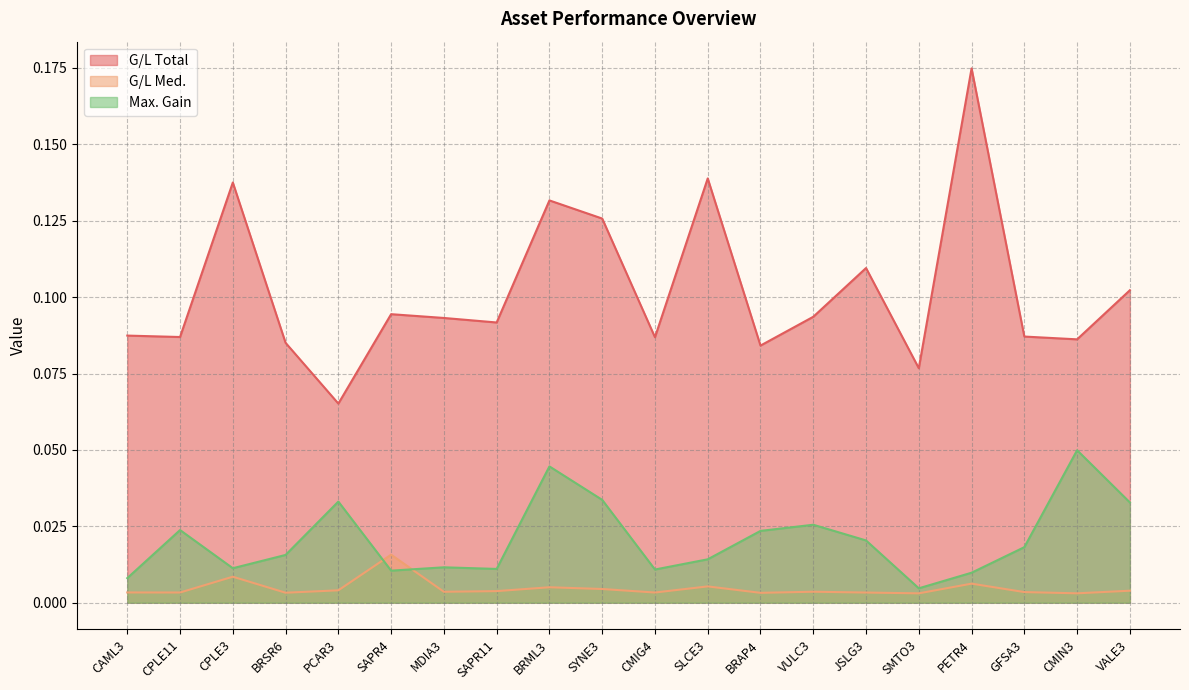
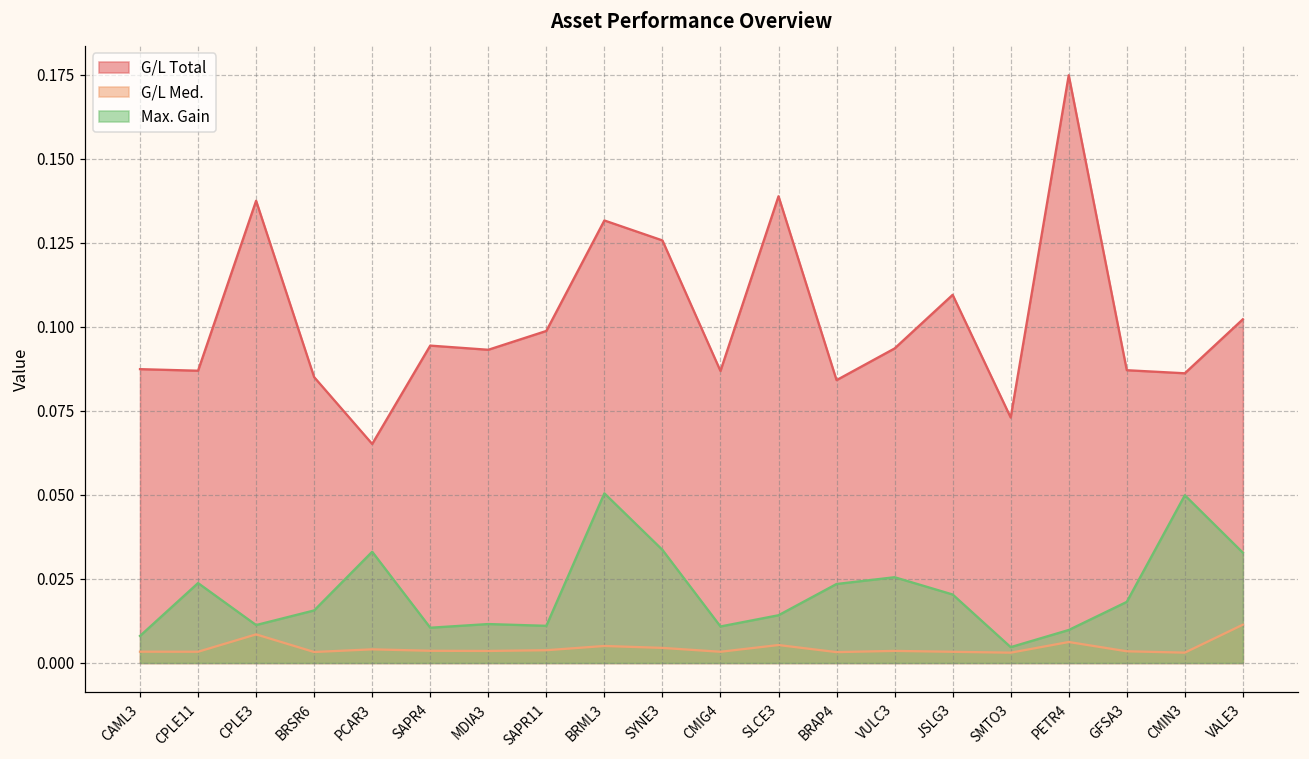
  {
    "G/L Total": {
      "CAML3": 0.087,
      "CPLE11": 0.087,
      "CPLE3": 0.138,
      "BRSR6": 0.085,
      "PCAR3": 0.065,
      "SAPR4": 0.094,
      "MDIA3": 0.093,
-     "SAPR11": 0.092,
+     "SAPR11": 0.099,
      "BRML3": 0.132,
      "SYNE3": 0.126,
      "CMIG4": 0.087,
      "SLCE3": 0.139,
      "BRAP4": 0.084,
      "VULC3": 0.094,
      "JSLG3": 0.110,
-     "SMTO3": 0.077,
+     "SMTO3": 0.073,
      "PETR4": 0.175,
      "GFSA3": 0.087,
      "CMIN3": 0.086,
      "VALE3": 0.102
    },
    "G/L Med.": {
      "CAML3": 0.003,
      "CPLE11": 0.003,
      "CPLE3": 0.009,
      "BRSR6": 0.003,
      "PCAR3": 0.004,
-     "SAPR4": 0.016,
+     "SAPR4": 0.004,
      "MDIA3": 0.004,
      "SAPR11": 0.004,
      "BRML3": 0.005,
      "SYNE3": 0.004,
      "CMIG4": 0.003,
      "SLCE3": 0.005,
      "BRAP4": 0.003,
      "VULC3": 0.004,
      "JSLG3": 0.003,
      "SMTO3": 0.003,
      "PETR4": 0.006,
      "GFSA3": 0.003,
      "CMIN3": 0.003,
-     "VALE3": 0.004
+     "VALE3": 0.011
    },
    "Max. Gain": {
      "CAML3": 0.008,
      "CPLE11": 0.024,
      "CPLE3": 0.011,
      "BRSR6": 0.016,
      "PCAR3": 0.033,
      "SAPR4": 0.010,
      "MDIA3": 0.012,
      "SAPR11": 0.011,
-     "BRML3": 0.045,
+     "BRML3": 0.050,
      "SYNE3": 0.034,
      "CMIG4": 0.011,
      "SLCE3": 0.014,
      "BRAP4": 0.024,
      "VULC3": 0.026,
      "JSLG3": 0.020,
      "SMTO3": 0.005,
      "PETR4": 0.010,
      "GFSA3": 0.018,
      "CMIN3": 0.050,
      "VALE3": 0.033
    }
  }
